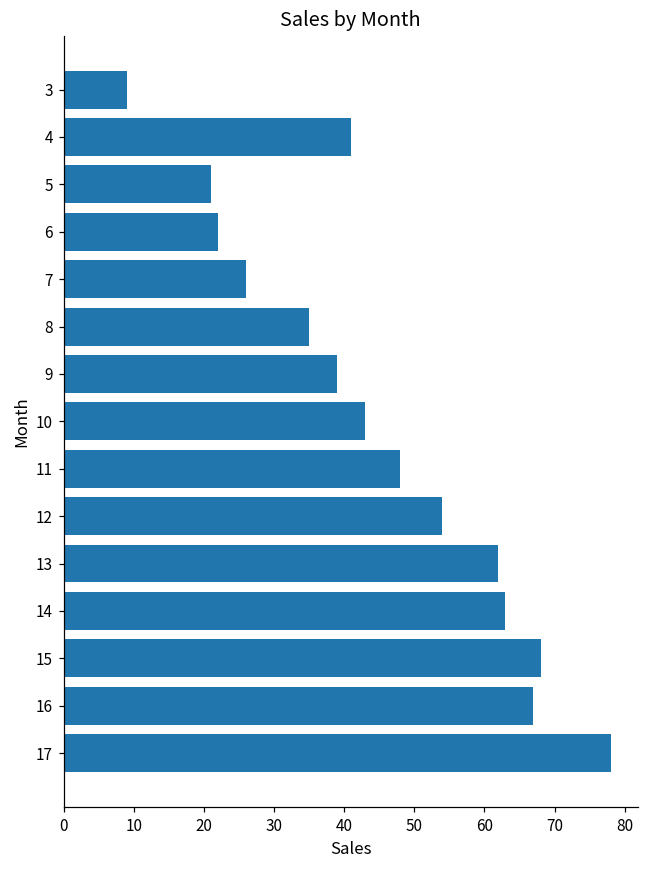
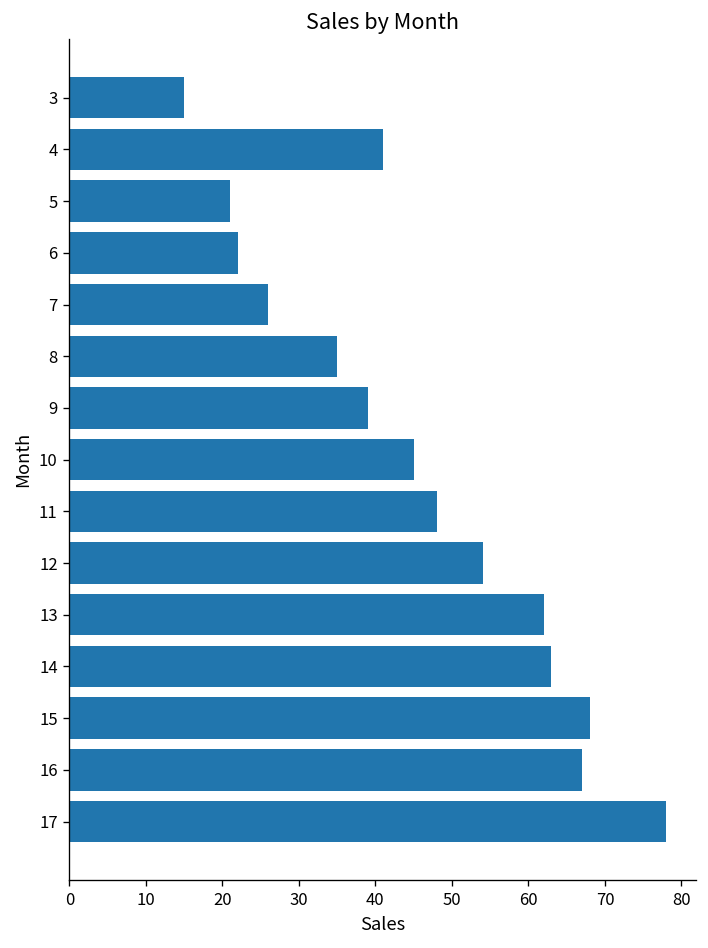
  {
-   "3": 9,
+   "3": 15,
    "4": 41,
    "5": 21,
    "6": 22,
    "7": 26,
    "8": 35,
    "9": 39,
-   "10": 43,
+   "10": 45,
    "11": 48,
    "12": 54,
    "13": 62,
    "14": 63,
    "15": 68,
    "16": 67,
    "17": 78
  }
